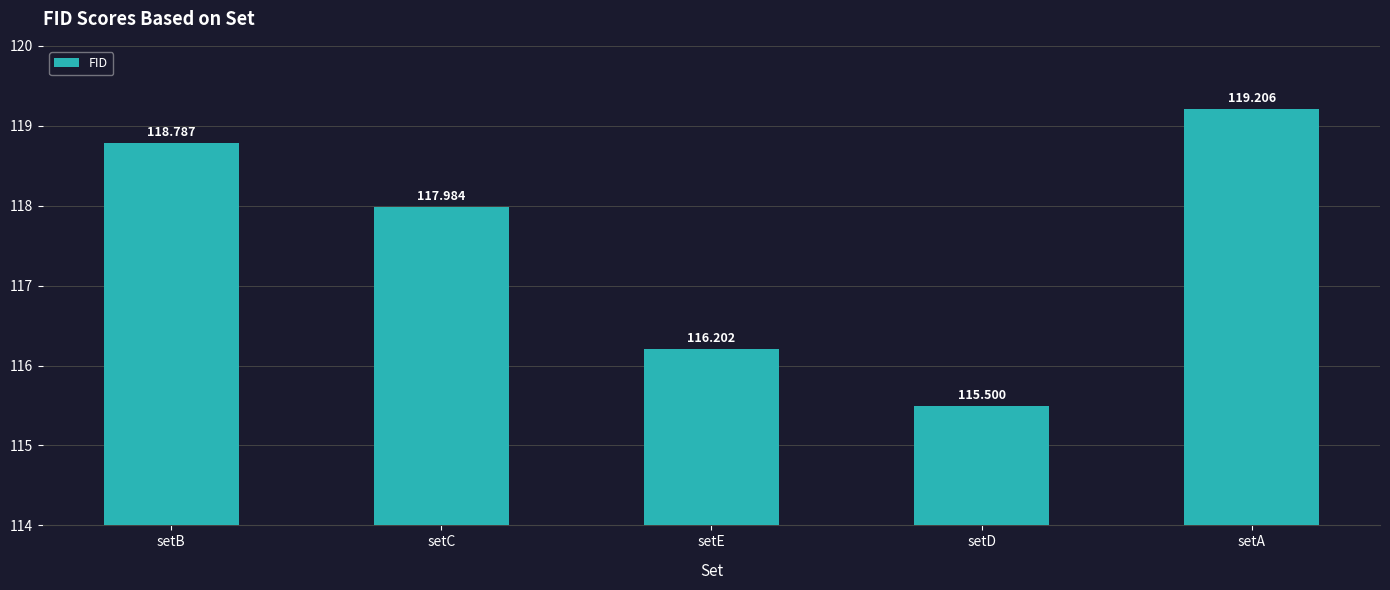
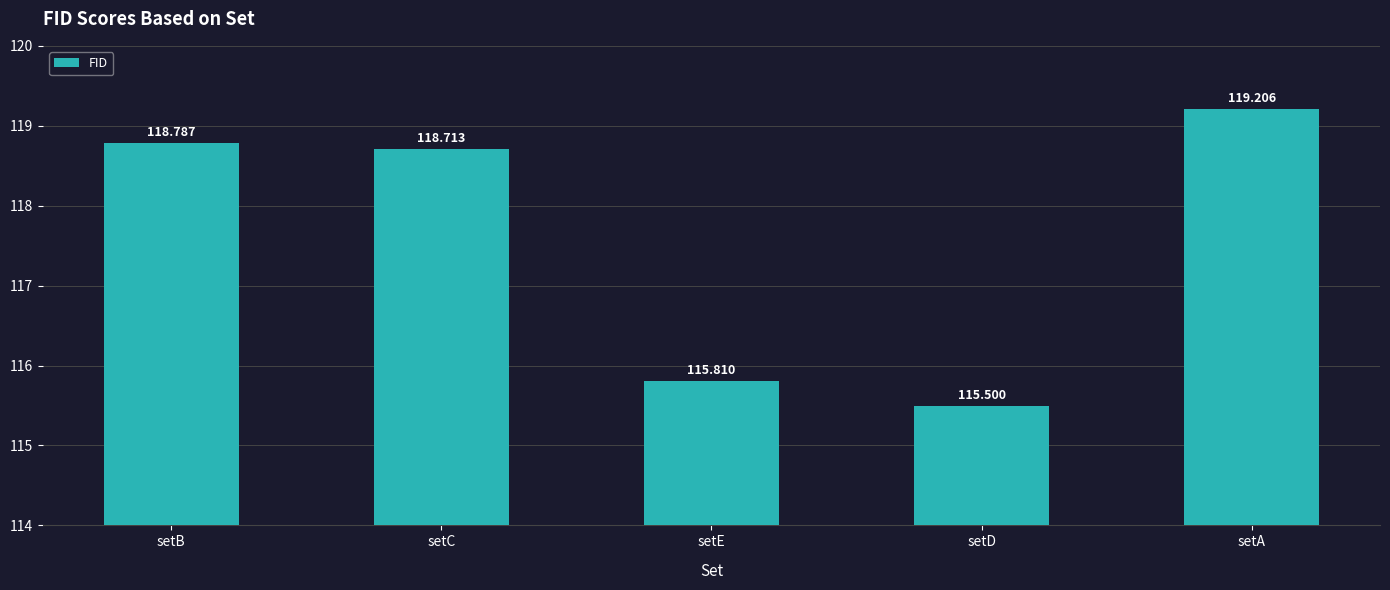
  {
    "setB": 118.787,
-   "setC": 117.984,
-   "setE": 116.202,
+   "setC": 118.713,
+   "setE": 115.810,
    "setD": 115.500,
    "setA": 119.206
  }
